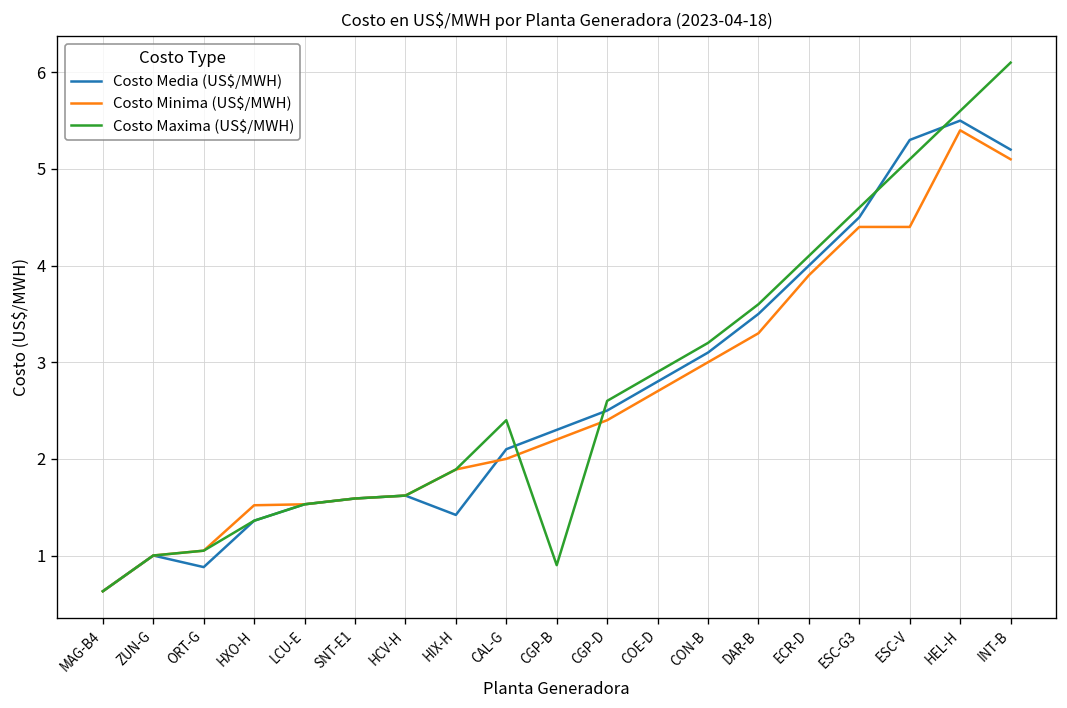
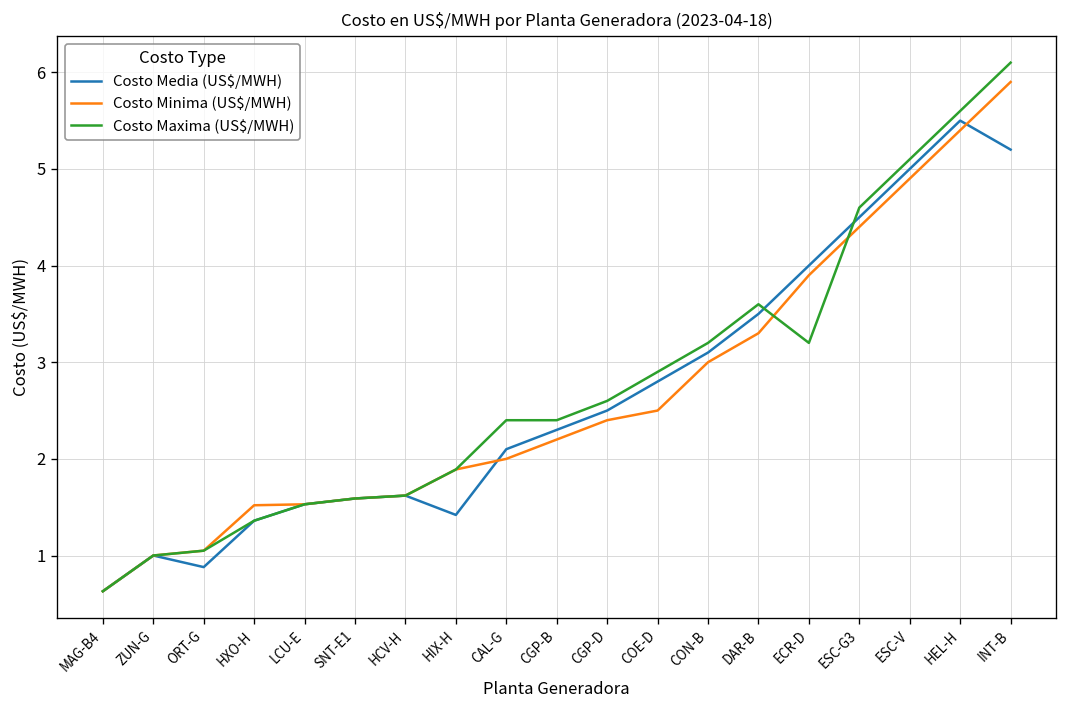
  {
    "Costo Media (US$/MWH)": {
      "ORT-G": 0.9,
      "HIX-H": 1.4,
      "CAL-G": 2.1,
      "CGP-B": 2.3,
      "CGP-D": 2.5,
      "COE-D": 2.8,
      "CON-B": 3.1,
      "DAR-B": 3.5,
      "ECR-D": 4.0,
      "ESC-G3": 4.5,
-     "ESC-V": 5.3,
+     "ESC-V": 5.0,
      "HEL-H": 5.5,
      "INT-B": 5.2
    },
    "Costo Minima (US$/MWH)": {
      "HXO-H": 1.5,
      "CAL-G": 2.0,
      "CGP-B": 2.2,
      "CGP-D": 2.4,
-     "COE-D": 2.7,
+     "COE-D": 2.5,
      "CON-B": 3.0,
      "DAR-B": 3.3,
      "ECR-D": 3.9,
      "ESC-G3": 4.4,
-     "ESC-V": 4.4,
+     "ESC-V": 4.9,
      "HEL-H": 5.4,
-     "INT-B": 5.1
+     "INT-B": 5.9
    },
    "Costo Maxima (US$/MWH)": {
      "CAL-G": 2.4,
-     "CGP-B": 0.9,
+     "CGP-B": 2.4,
      "CGP-D": 2.6,
      "COE-D": 2.9,
      "CON-B": 3.2,
      "DAR-B": 3.6,
-     "ECR-D": 4.1,
+     "ECR-D": 3.2,
      "ESC-G3": 4.6,
      "ESC-V": 5.1,
      "HEL-H": 5.6,
      "INT-B": 6.1
    }
  }
